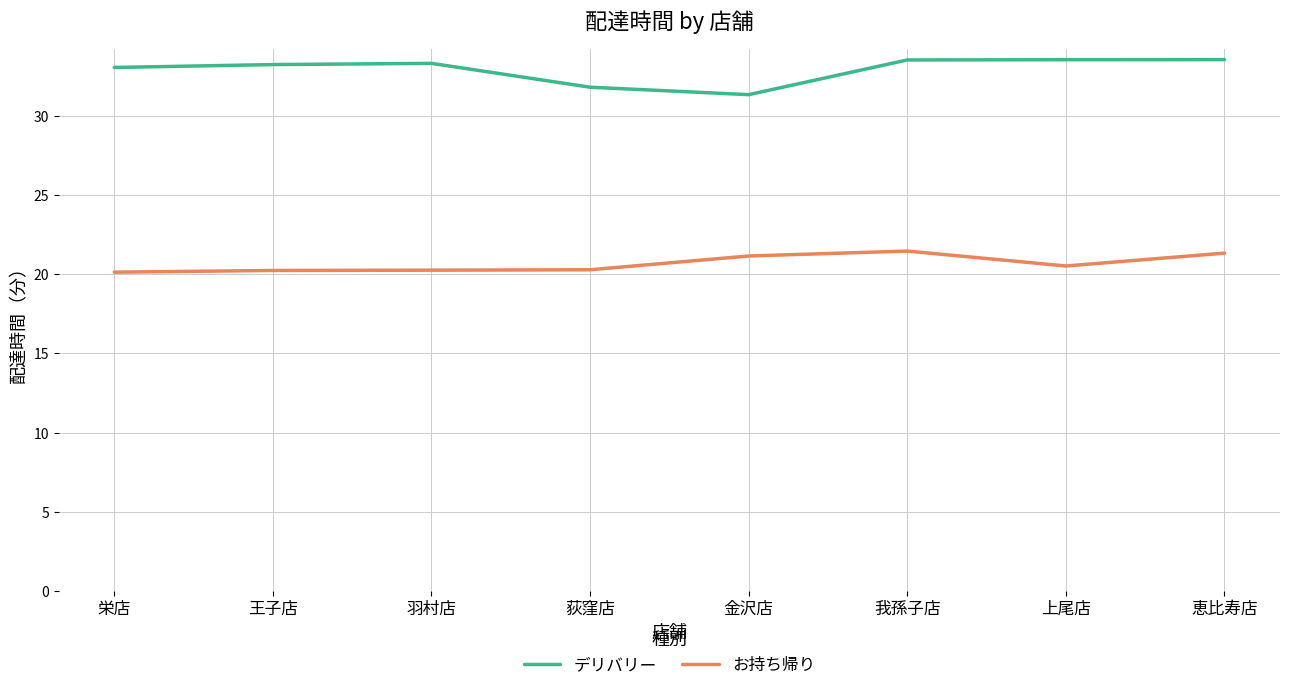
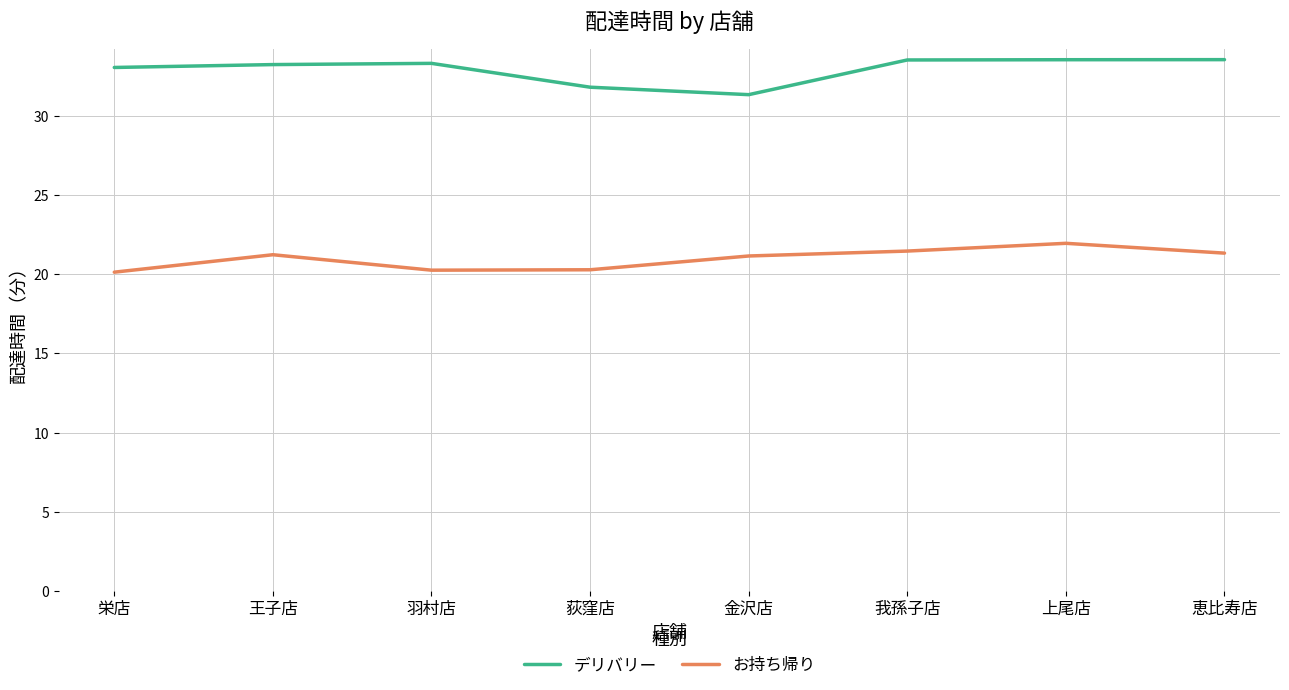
  {
    "デリバリー": {
      "栄店": 33.1,
      "王子店": 33.2,
      "羽村店": 33.3,
      "荻窪店": 31.8,
      "金沢店": 31.3,
      "我孫子店": 33.5,
      "上尾店": 33.5,
      "恵比寿店": 33.6
    },
    "お持ち帰り": {
      "栄店": 20.1,
-     "王子店": 20.2,
+     "王子店": 21.2,
      "羽村店": 20.3,
      "荻窪店": 20.3,
      "金沢店": 21.2,
      "我孫子店": 21.5,
-     "上尾店": 20.5,
+     "上尾店": 22.0,
      "恵比寿店": 21.3
    }
  }
